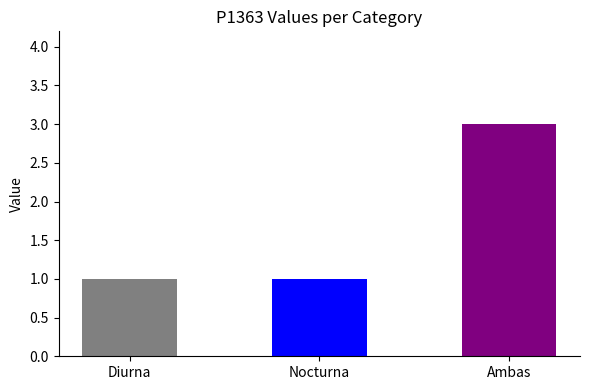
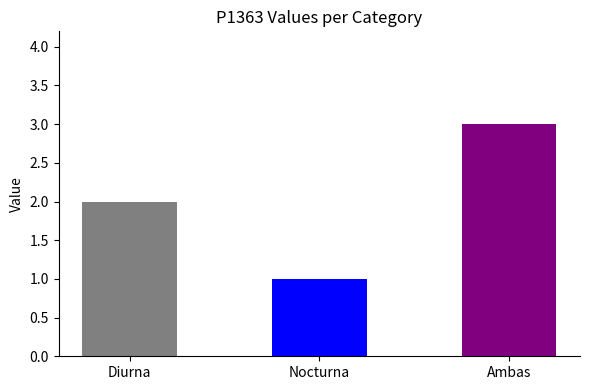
  {
-   "Diurna": 1,
+   "Diurna": 2,
    "Nocturna": 1,
    "Ambas": 3
  }
